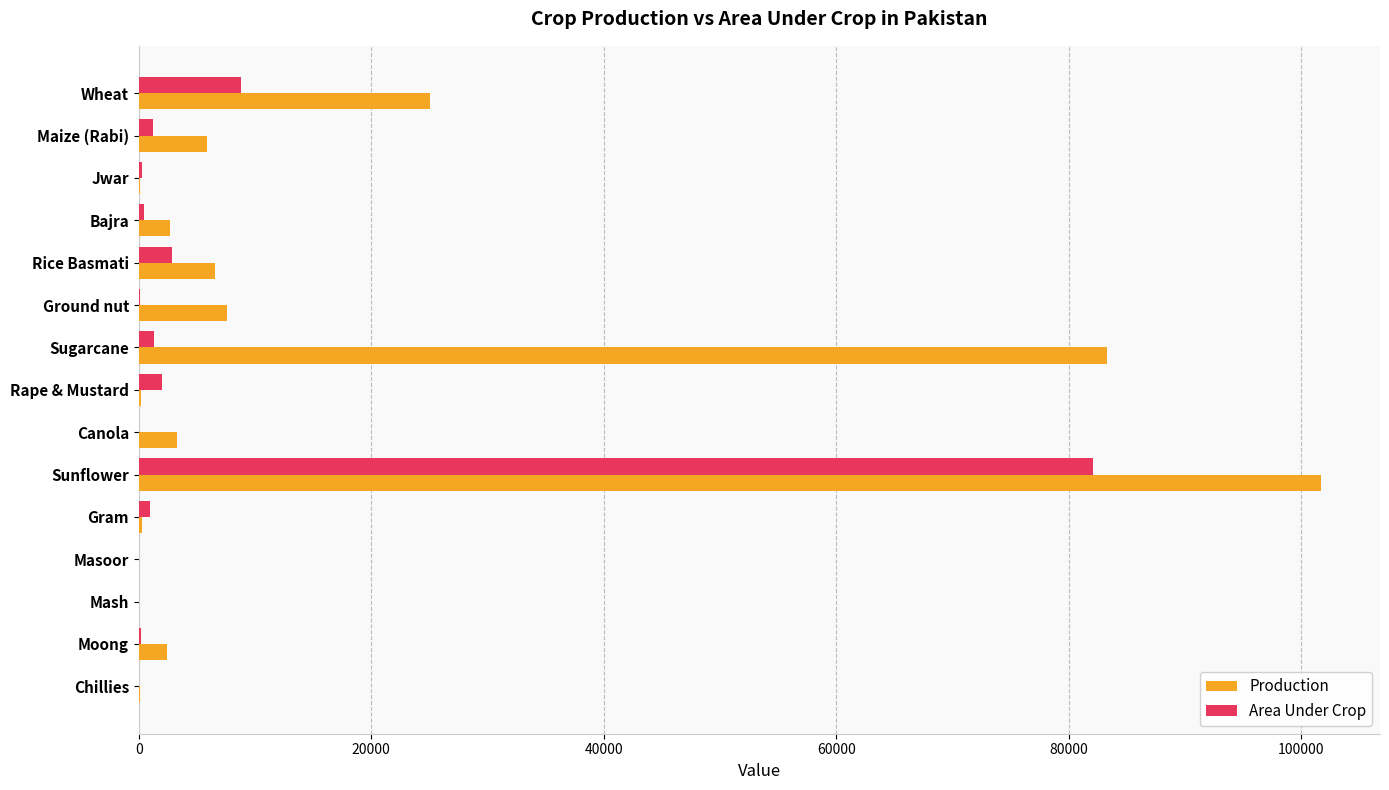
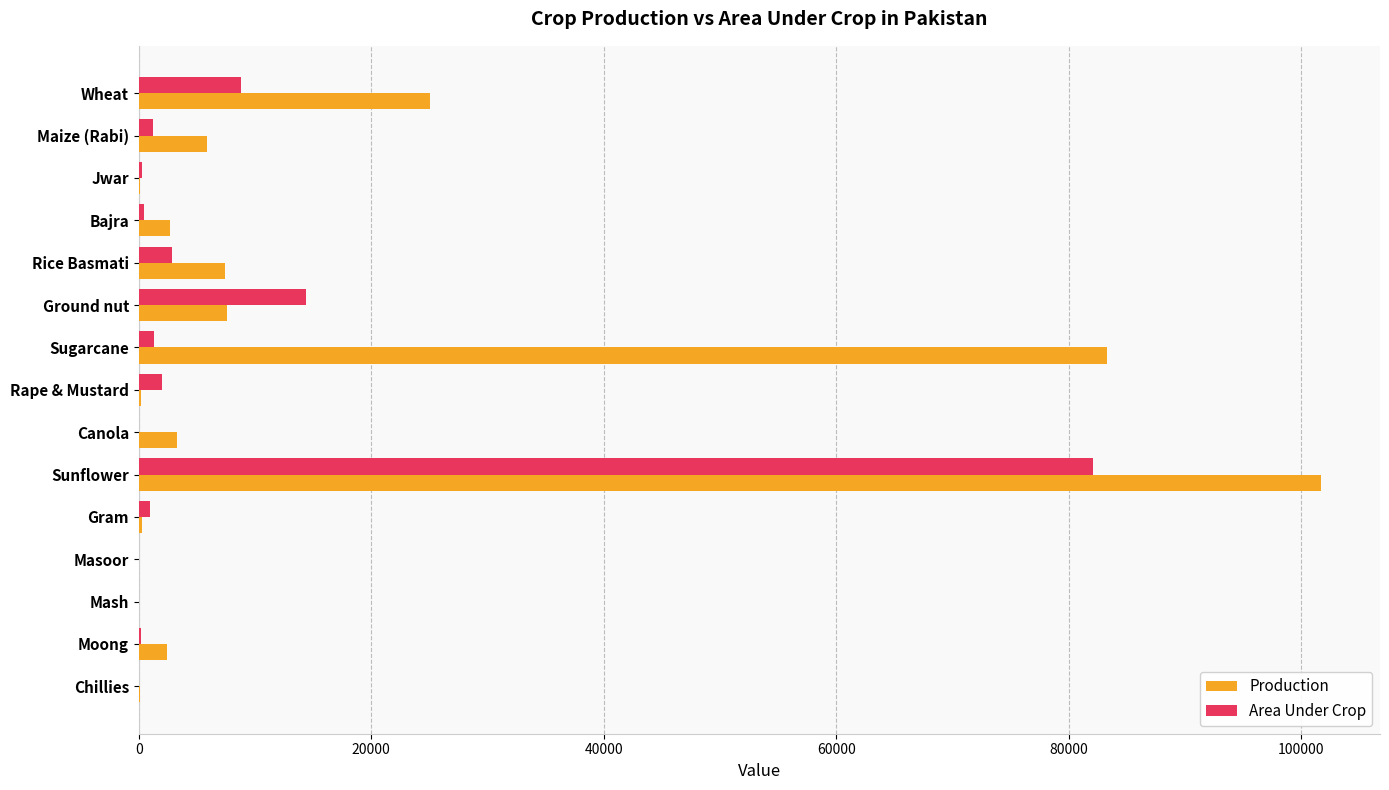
  {
    "Production": {
      "Wheat": 25100,
      "Maize (Rabi)": 5900,
      "Bajra": 2700,
-     "Rice Basmati": 6600,
+     "Rice Basmati": 7400,
      "Ground nut": 7600,
      "Sugarcane": 83300,
      "Canola": 3300,
      "Sunflower": 101700,
      "Gram": 300,
      "Moong": 2500
    },
    "Area Under Crop": {
      "Wheat": 8800,
      "Maize (Rabi)": 1300,
      "Jwar": 300,
      "Bajra": 500,
      "Rice Basmati": 2900,
-     "Ground nut": 100,
+     "Ground nut": 14400,
      "Sugarcane": 1300,
      "Rape & Mustard": 2000,
      "Sunflower": 82100,
      "Gram": 1000
    }
  }
